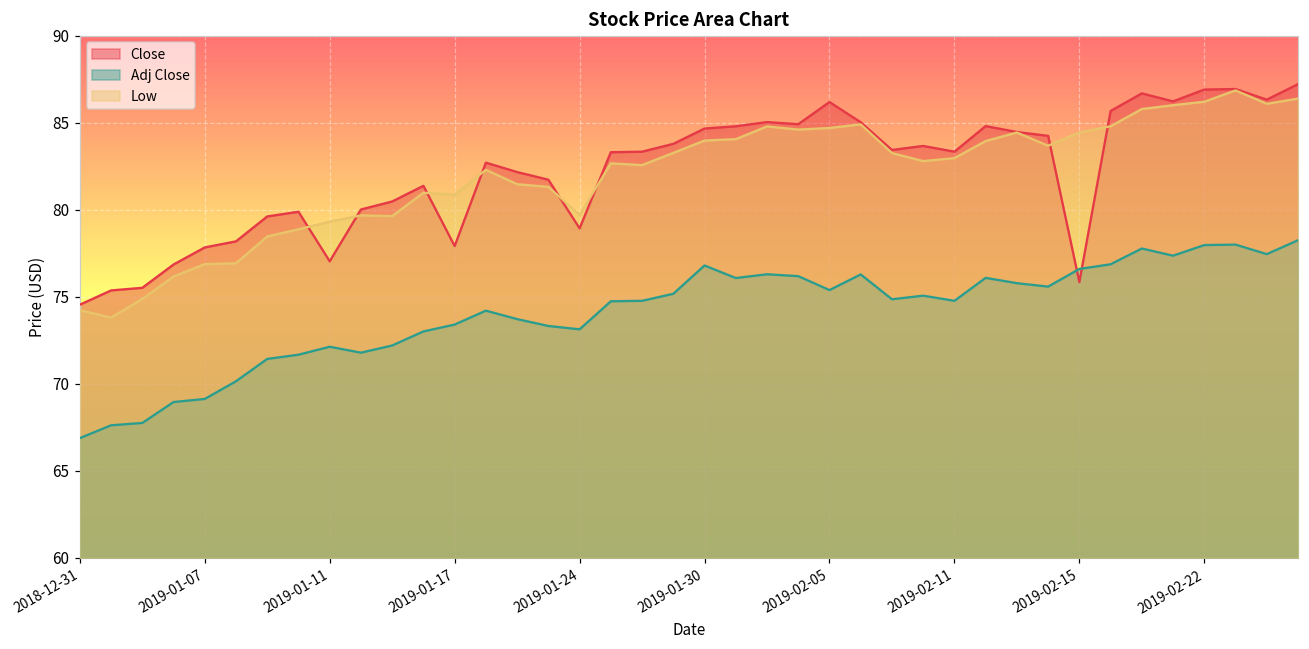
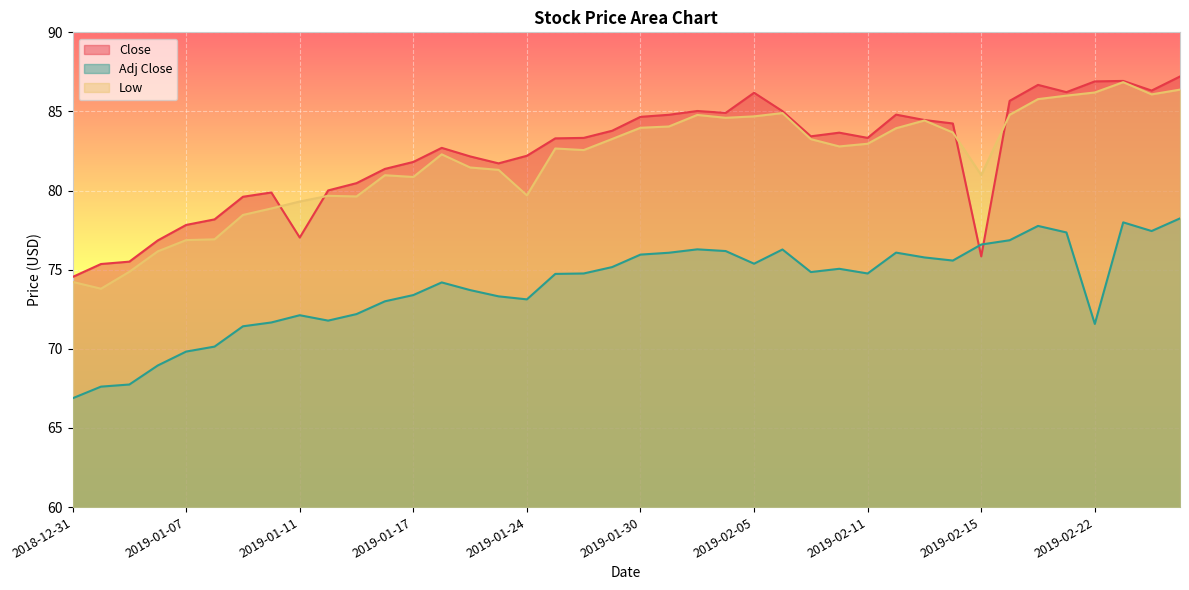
  {
    "Close": {
      "2018-12-31": 74.5,
      "2019-01-07": 77.8,
      "2019-01-11": 77.0,
-     "2019-01-17": 77.9,
-     "2019-01-24": 78.9,
+     "2019-01-17": 81.8,
+     "2019-01-24": 82.2,
      "2019-01-30": 84.7,
      "2019-02-05": 86.2,
      "2019-02-11": 83.3,
      "2019-02-15": 75.8,
      "2019-02-22": 86.9
    },
    "Adj Close": {
      "2018-12-31": 66.9,
-     "2019-01-07": 69.1,
+     "2019-01-07": 69.8,
      "2019-01-11": 72.1,
      "2019-01-17": 73.4,
      "2019-01-24": 73.1,
-     "2019-01-30": 76.8,
+     "2019-01-30": 76.0,
      "2019-02-05": 75.4,
      "2019-02-11": 74.8,
      "2019-02-15": 76.6,
-     "2019-02-22": 78.0
+     "2019-02-22": 71.6
    },
    "Low": {
      "2018-12-31": 74.2,
      "2019-01-07": 76.9,
      "2019-01-11": 79.3,
      "2019-01-17": 80.9,
      "2019-01-24": 79.7,
      "2019-01-30": 84.0,
      "2019-02-05": 84.7,
      "2019-02-11": 83.0,
-     "2019-02-15": 84.4,
+     "2019-02-15": 81.0,
      "2019-02-22": 86.2
    }
  }
